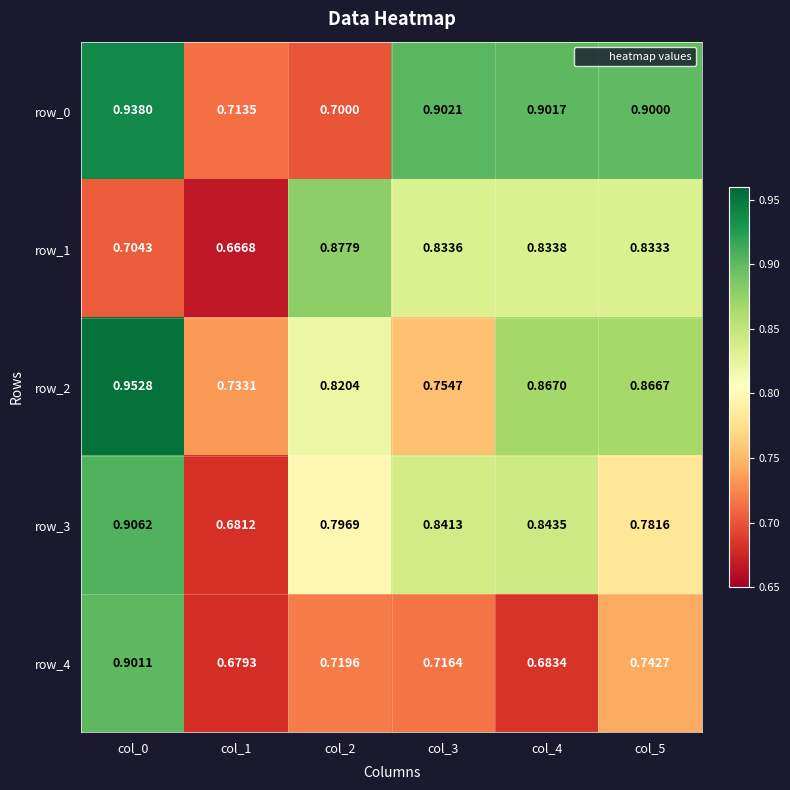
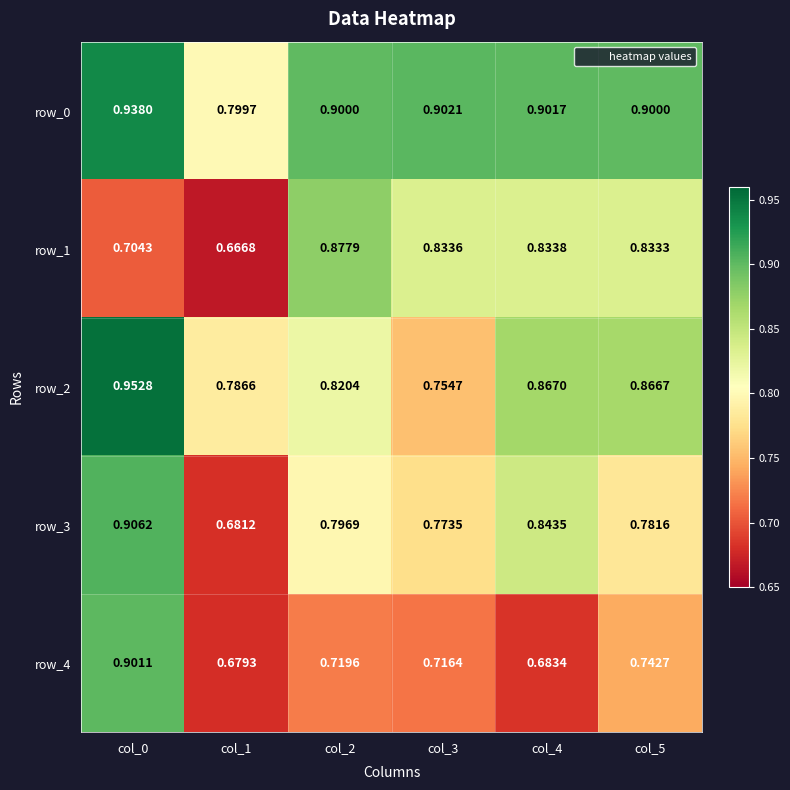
  {
    "row_0": {
      "col_0": 0.9380,
-     "col_1": 0.7135,
-     "col_2": 0.7000,
+     "col_1": 0.7997,
+     "col_2": 0.9000,
      "col_3": 0.9021,
      "col_4": 0.9017,
      "col_5": 0.9000
    },
    "row_1": {
      "col_0": 0.7043,
      "col_1": 0.6668,
      "col_2": 0.8779,
      "col_3": 0.8336,
      "col_4": 0.8338,
      "col_5": 0.8333
    },
    "row_2": {
      "col_0": 0.9528,
-     "col_1": 0.7331,
+     "col_1": 0.7866,
      "col_2": 0.8204,
      "col_3": 0.7547,
      "col_4": 0.8670,
      "col_5": 0.8667
    },
    "row_3": {
      "col_0": 0.9062,
      "col_1": 0.6812,
      "col_2": 0.7969,
-     "col_3": 0.8413,
+     "col_3": 0.7735,
      "col_4": 0.8435,
      "col_5": 0.7816
    },
    "row_4": {
      "col_0": 0.9011,
      "col_1": 0.6793,
      "col_2": 0.7196,
      "col_3": 0.7164,
      "col_4": 0.6834,
      "col_5": 0.7427
    }
  }
